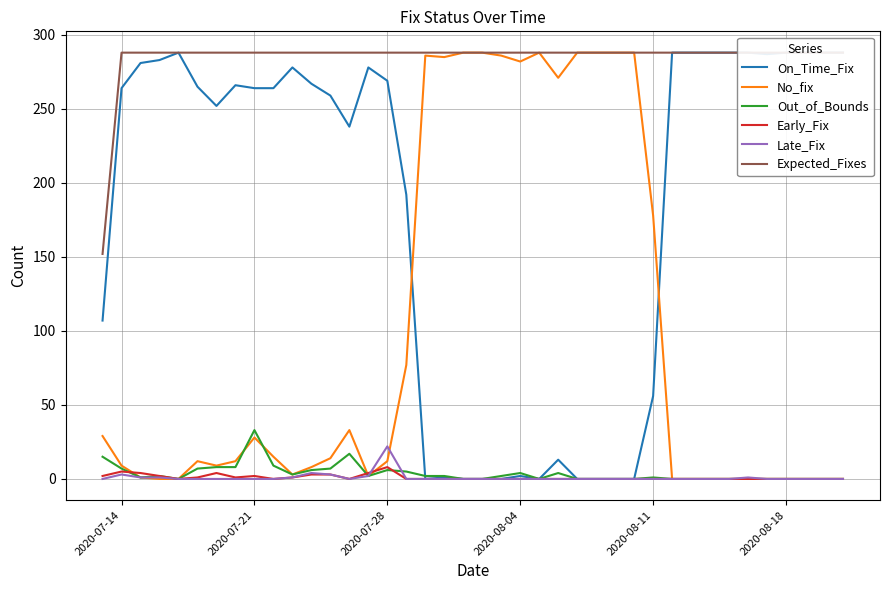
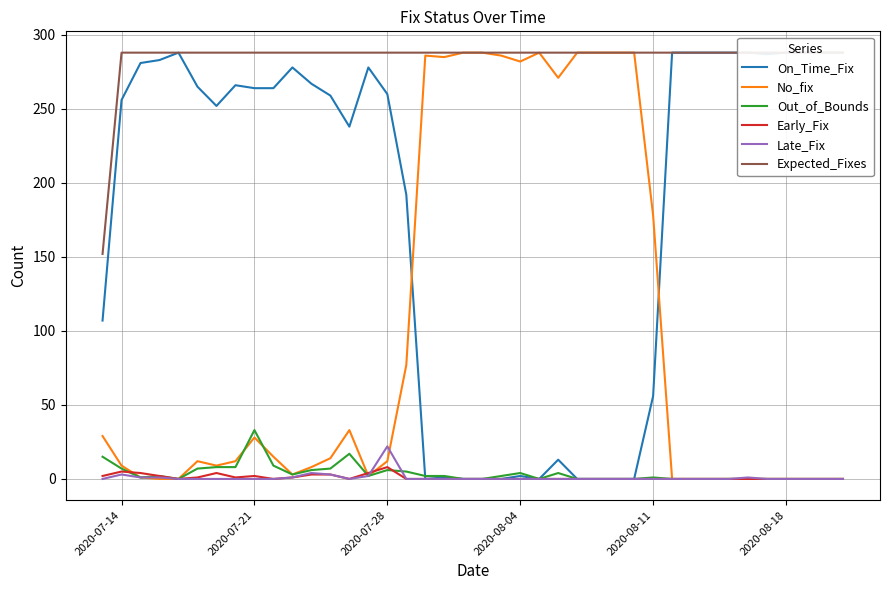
  {
    "On_Time_Fix": {
-     "2020-07-14": 264,
+     "2020-07-14": 256,
      "2020-07-21": 264,
-     "2020-07-28": 269,
+     "2020-07-28": 260,
      "2020-08-04": 2,
      "2020-08-11": 56
    },
    "No_fix": {
      "2020-07-14": 9,
      "2020-07-21": 28,
      "2020-07-28": 12,
      "2020-08-04": 282,
      "2020-08-11": 178
    },
    "Out_of_Bounds": {
      "2020-07-14": 7,
      "2020-07-21": 33,
      "2020-07-28": 6,
      "2020-08-04": 4
    },
    "Early_Fix": {
      "2020-07-14": 5,
      "2020-07-21": 2,
      "2020-07-28": 8
    },
    "Late_Fix": {
      "2020-07-14": 3,
      "2020-07-21": 0,
      "2020-07-28": 22
    },
    "Expected_Fixes": {
      "2020-07-14": 288,
      "2020-07-21": 288,
      "2020-07-28": 288,
      "2020-08-04": 288,
      "2020-08-11": 288
    }
  }
